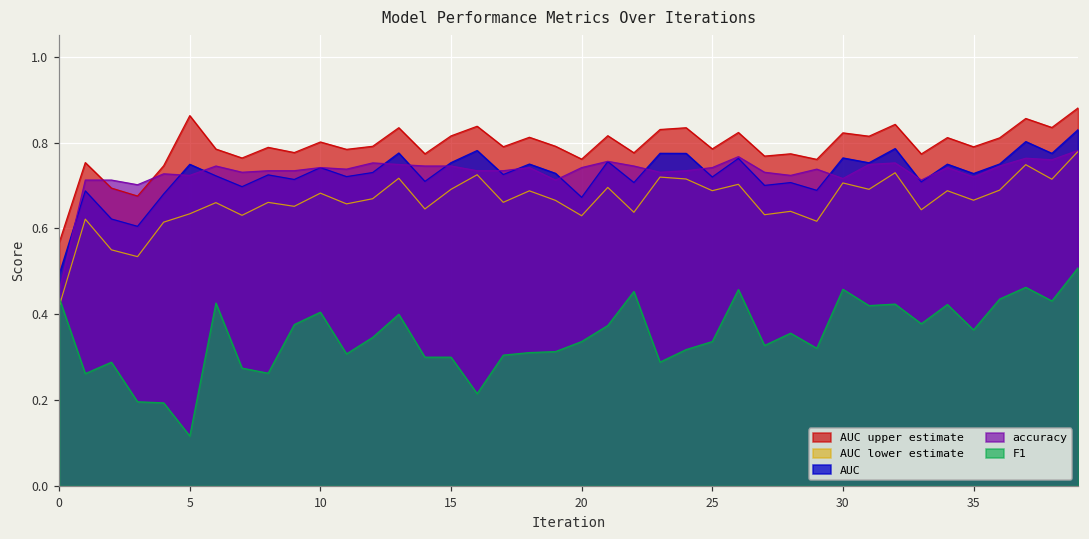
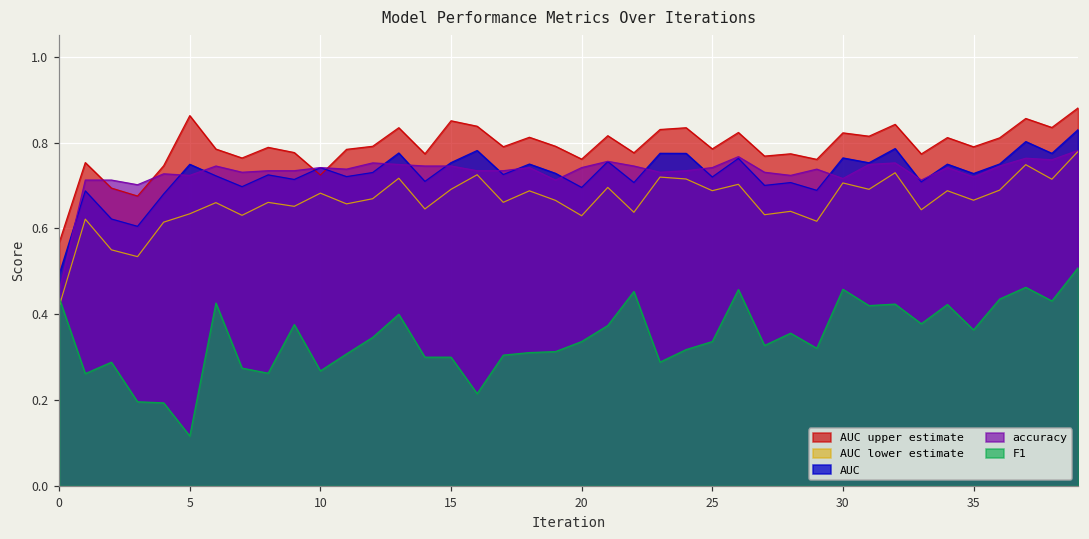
  {
    "AUC upper estimate": {
      "0": 0.57,
      "5": 0.86,
-     "10": 0.80,
-     "15": 0.82,
+     "10": 0.72,
+     "15": 0.85,
      "20": 0.76,
      "25": 0.79,
      "30": 0.82,
      "35": 0.79
    },
    "AUC lower estimate": {
      "0": 0.42,
      "5": 0.63,
      "10": 0.68,
      "15": 0.69,
      "20": 0.63,
      "25": 0.69,
      "30": 0.71,
      "35": 0.67
    },
    "AUC": {
      "0": 0.49,
      "5": 0.75,
      "15": 0.75,
-     "20": 0.67,
+     "20": 0.70,
      "25": 0.72,
      "30": 0.76,
      "35": 0.73
    },
    "accuracy": {
      "0": 0.45,
      "5": 0.72,
      "15": 0.75,
      "20": 0.74,
      "25": 0.74,
      "30": 0.72,
      "35": 0.72
    },
    "F1": {
      "0": 0.44,
      "5": 0.12,
-     "10": 0.40,
+     "10": 0.27,
      "15": 0.30,
      "20": 0.34,
      "25": 0.34,
      "30": 0.46,
      "35": 0.36
    }
  }
